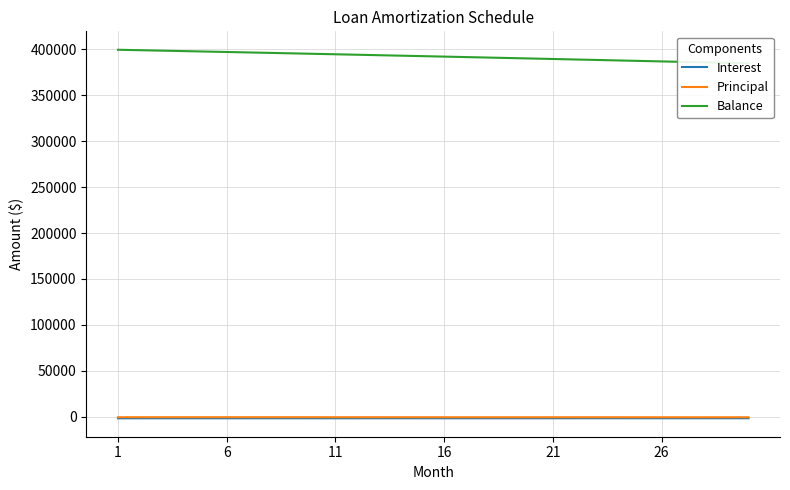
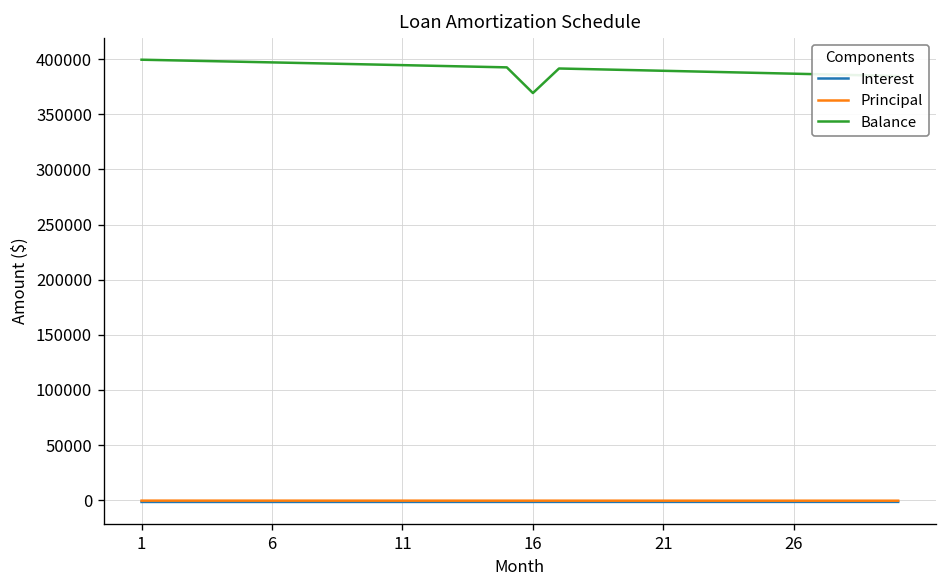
  {
    "Balance": {
      "1": 400000,
      "6": 400000,
      "11": 390000,
-     "16": 390000,
+     "16": 370000,
      "21": 390000,
      "26": 390000
    }
  }
